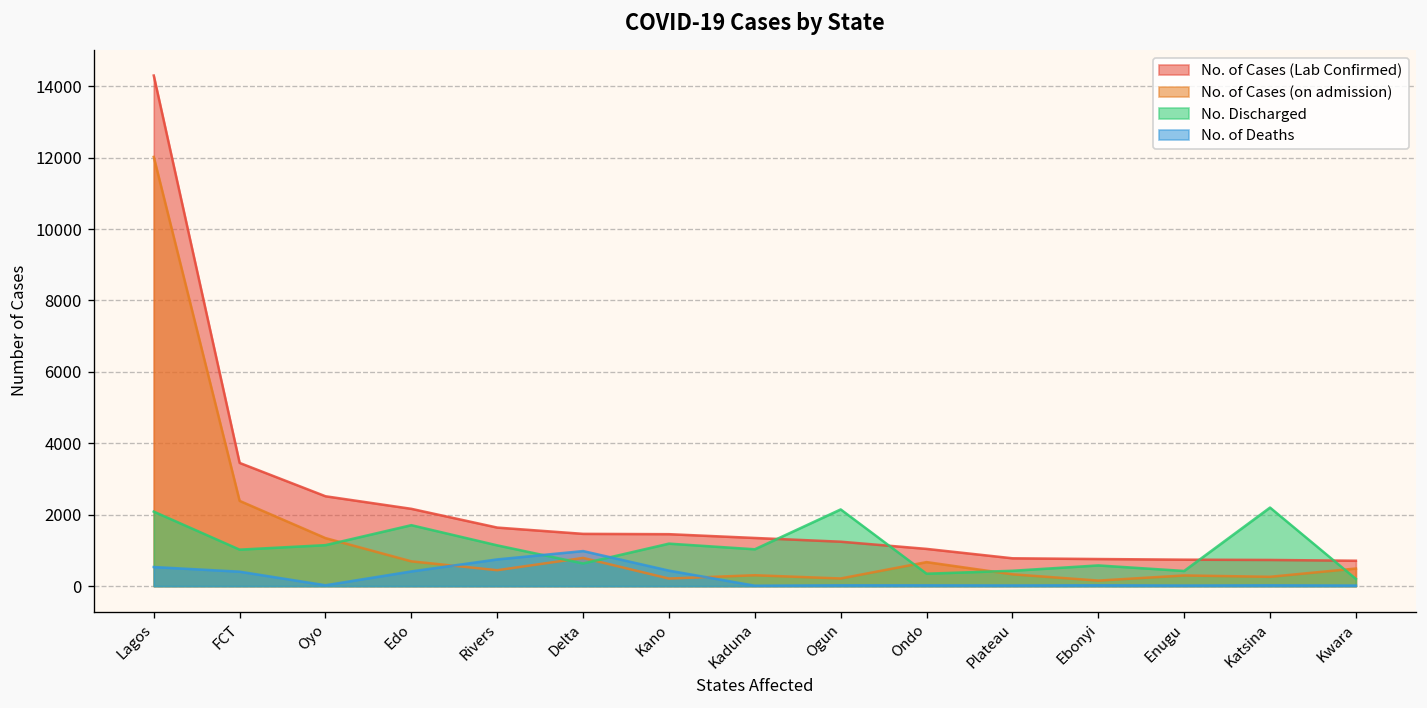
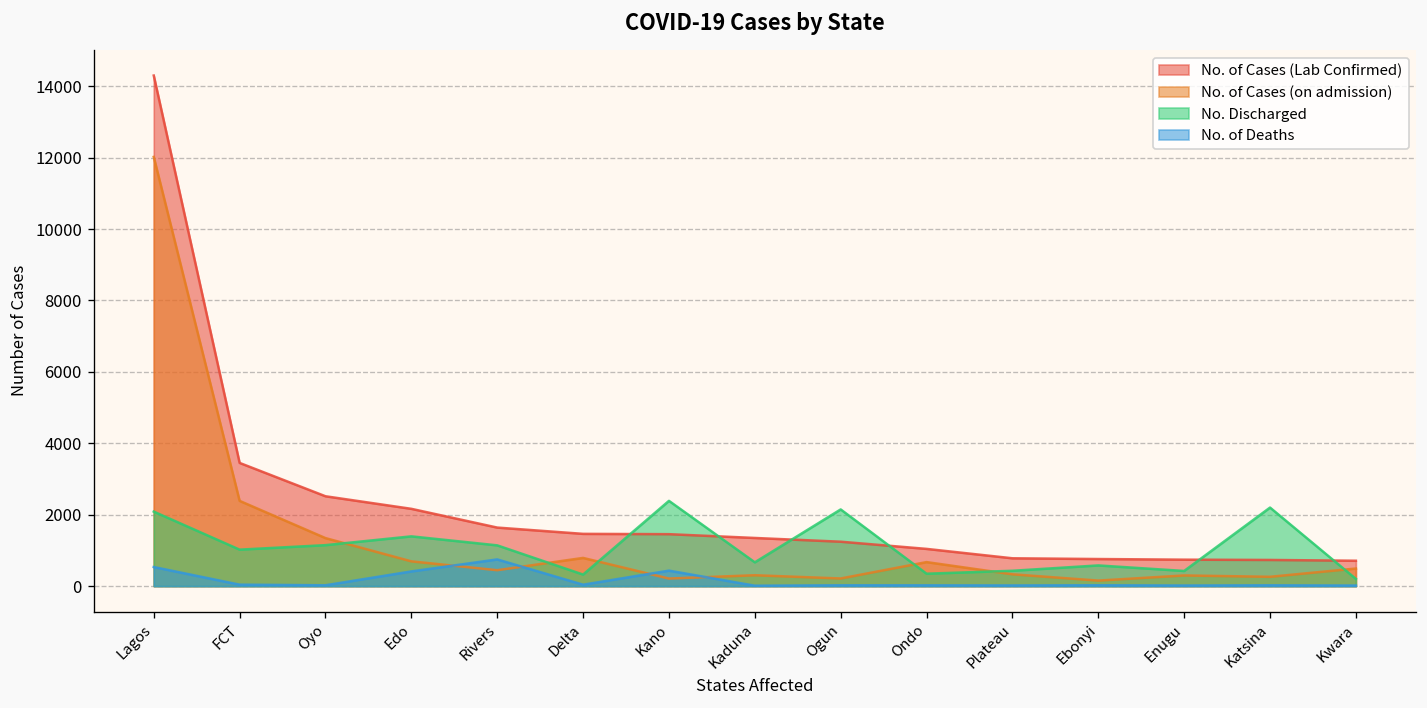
  {
    "No. Discharged": {
      "Lagos": 2100,
      "FCT": 1000,
      "Oyo": 1100,
-     "Edo": 1700,
+     "Edo": 1400,
      "Rivers": 1100,
-     "Delta": 600,
-     "Kano": 1200,
-     "Kaduna": 1000,
+     "Delta": 300,
+     "Kano": 2400,
+     "Kaduna": 700,
      "Ogun": 2100,
      "Ondo": 300,
      "Plateau": 400,
      "Ebonyi": 600,
      "Enugu": 400,
      "Katsina": 2200,
      "Kwara": 200
    },
    "No. of Deaths": {
      "Lagos": 500,
-     "FCT": 400,
+     "FCT": 0,
      "Oyo": 0,
      "Edo": 400,
      "Rivers": 700,
-     "Delta": 1000,
+     "Delta": 0,
      "Kano": 400,
      "Kaduna": 0,
      "Ogun": 0,
      "Ondo": 0,
      "Plateau": 0,
      "Ebonyi": 0,
      "Enugu": 0,
      "Katsina": 0,
      "Kwara": 0
    }
  }
